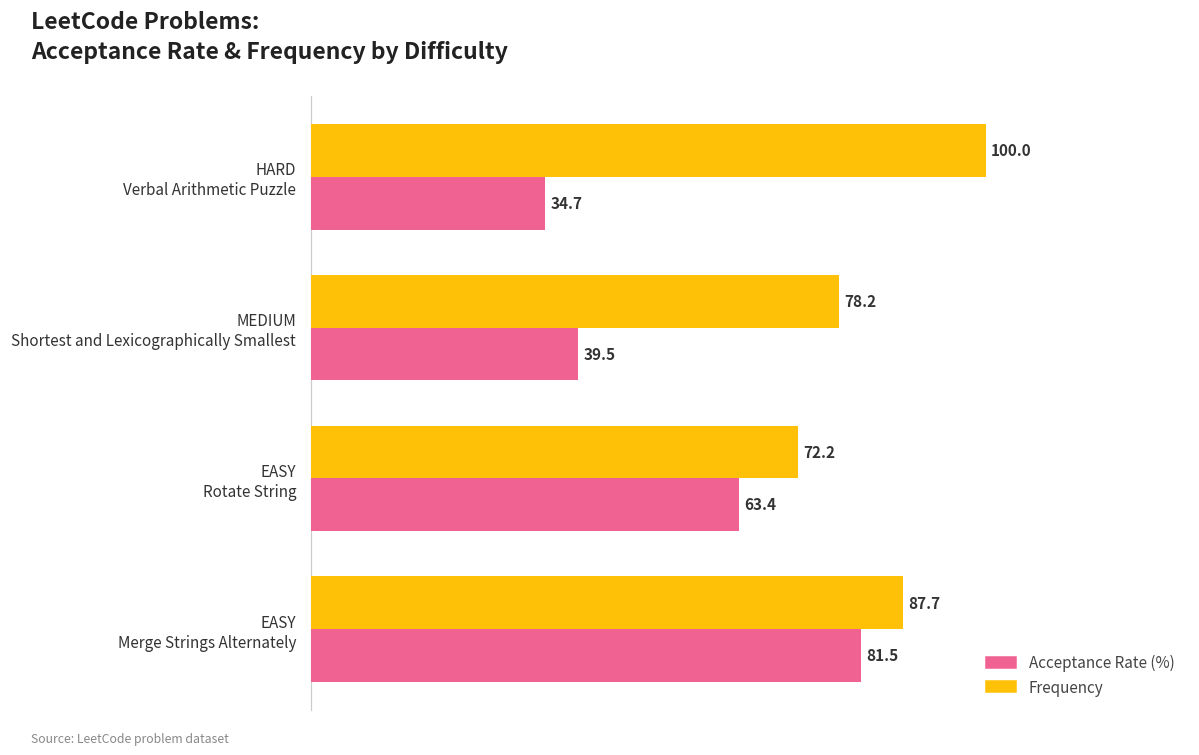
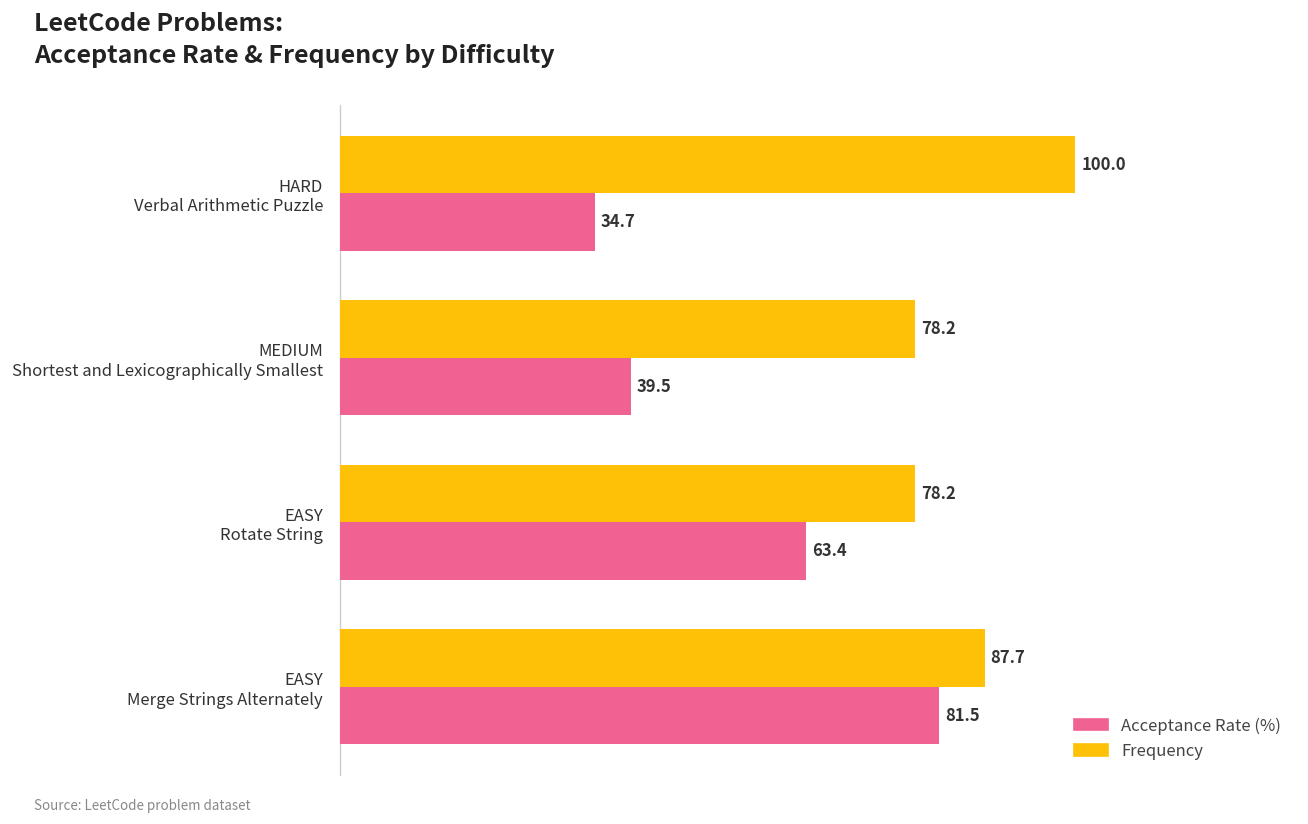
  {
    "Frequency": {
      "HARD Verbal Arithmetic Puzzle": 100.0,
      "MEDIUM Shortest and Lexicographically Smallest": 78.2,
-     "EASY Rotate String": 72.2,
+     "EASY Rotate String": 78.2,
      "EASY Merge Strings Alternately": 87.7
    }
  }
